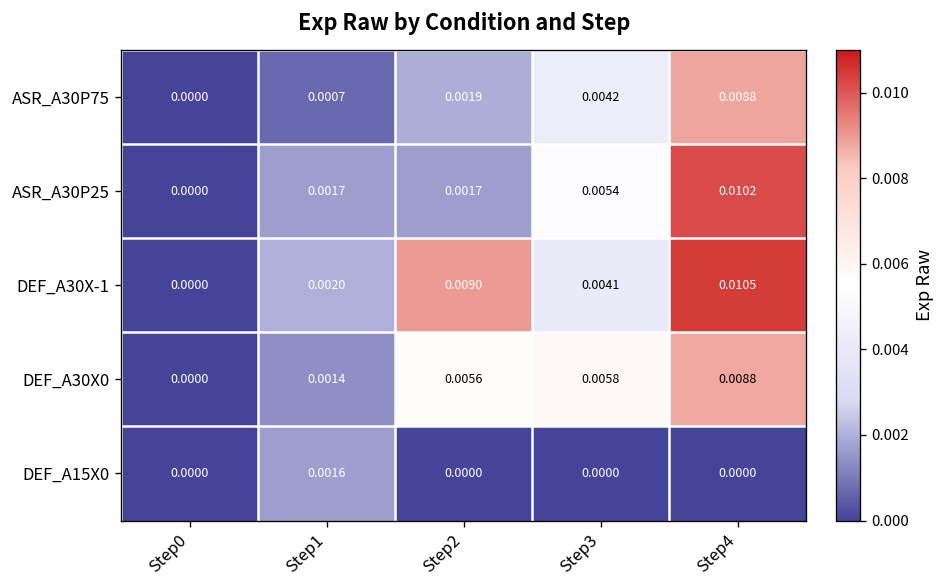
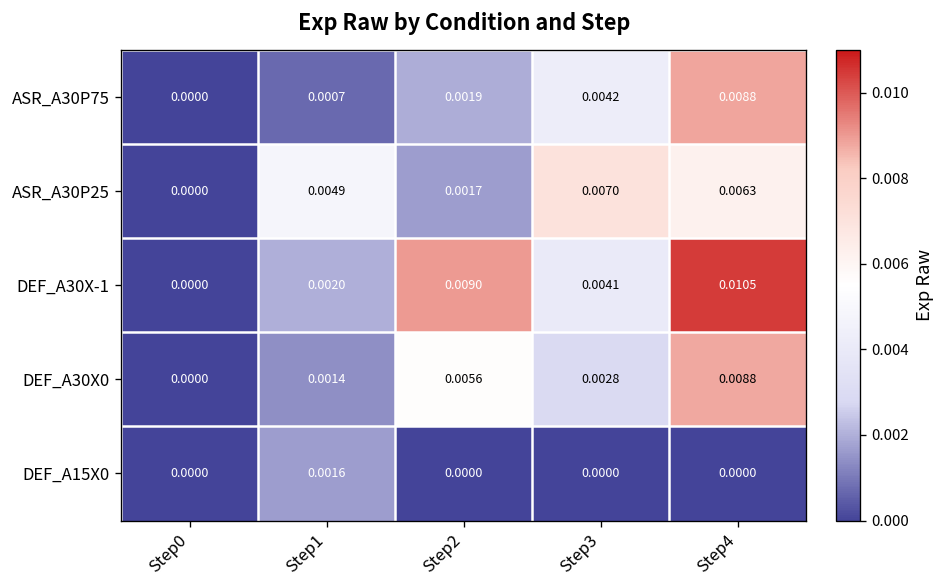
  {
    "ASR_A30P75": {
      "Step0": 0.0000,
      "Step1": 0.0007,
      "Step2": 0.0019,
      "Step3": 0.0042,
      "Step4": 0.0088
    },
    "ASR_A30P25": {
      "Step0": 0.0000,
-     "Step1": 0.0017,
+     "Step1": 0.0049,
      "Step2": 0.0017,
-     "Step3": 0.0054,
-     "Step4": 0.0102
+     "Step3": 0.0070,
+     "Step4": 0.0063
    },
    "DEF_A30X-1": {
      "Step0": 0.0000,
      "Step1": 0.0020,
      "Step2": 0.0090,
      "Step3": 0.0041,
      "Step4": 0.0105
    },
    "DEF_A30X0": {
      "Step0": 0.0000,
      "Step1": 0.0014,
      "Step2": 0.0056,
-     "Step3": 0.0058,
+     "Step3": 0.0028,
      "Step4": 0.0088
    },
    "DEF_A15X0": {
      "Step0": 0.0000,
      "Step1": 0.0016,
      "Step2": 0.0000,
      "Step3": 0.0000,
      "Step4": 0.0000
    }
  }
